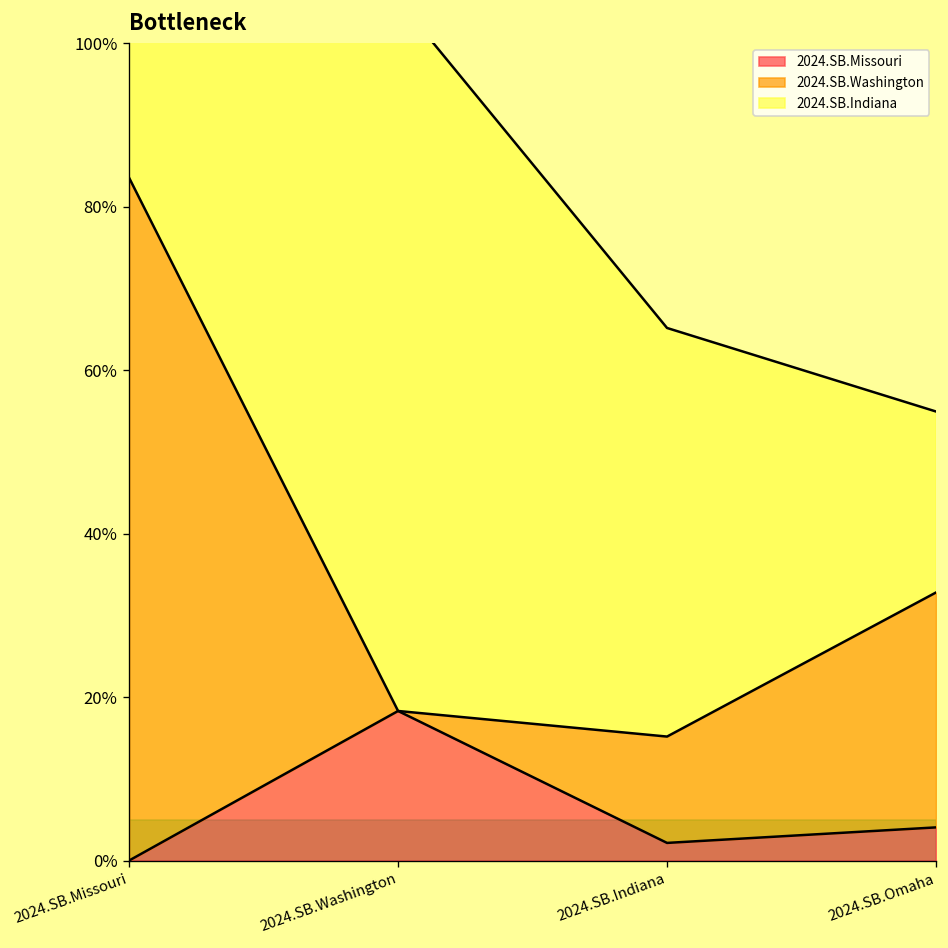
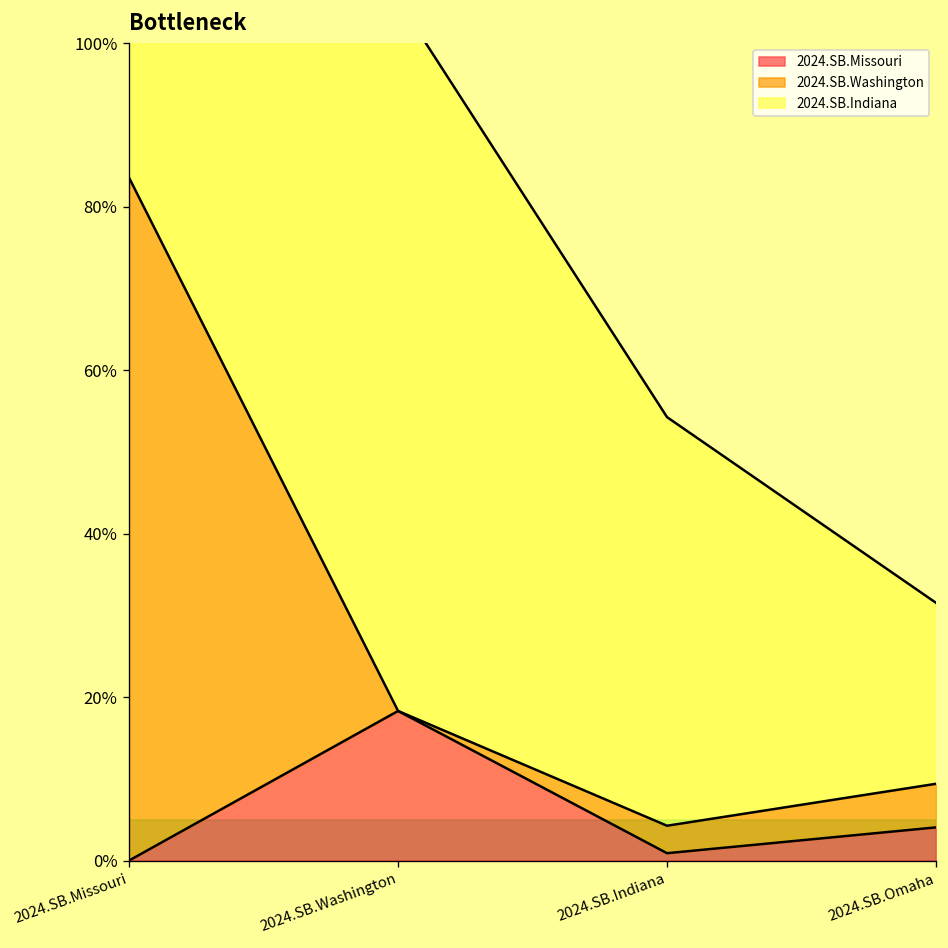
  {
    "2024.SB.Missouri": {
      "2024.SB.Missouri": "0%",
-     "2024.SB.Indiana": "2%",
+     "2024.SB.Indiana": "1%",
      "2024.SB.Omaha": "4%"
    },
    "2024.SB.Washington": {
      "2024.SB.Missouri": "84%",
-     "2024.SB.Indiana": "13%",
-     "2024.SB.Omaha": "29%"
+     "2024.SB.Indiana": "3%",
+     "2024.SB.Omaha": "5%"
    },
    "2024.SB.Indiana": {
      "2024.SB.Indiana": "50%",
      "2024.SB.Omaha": "22%"
    }
  }
